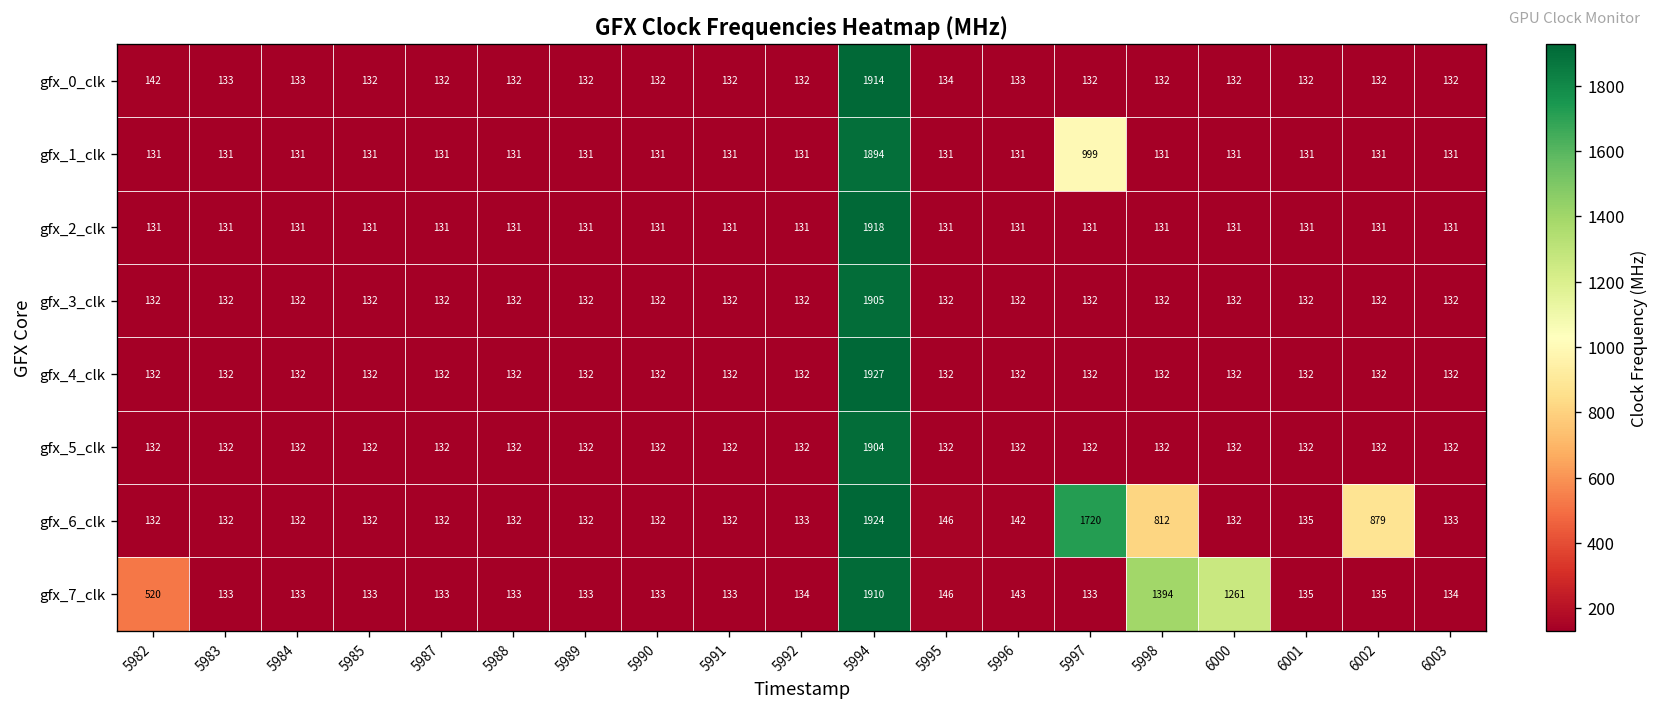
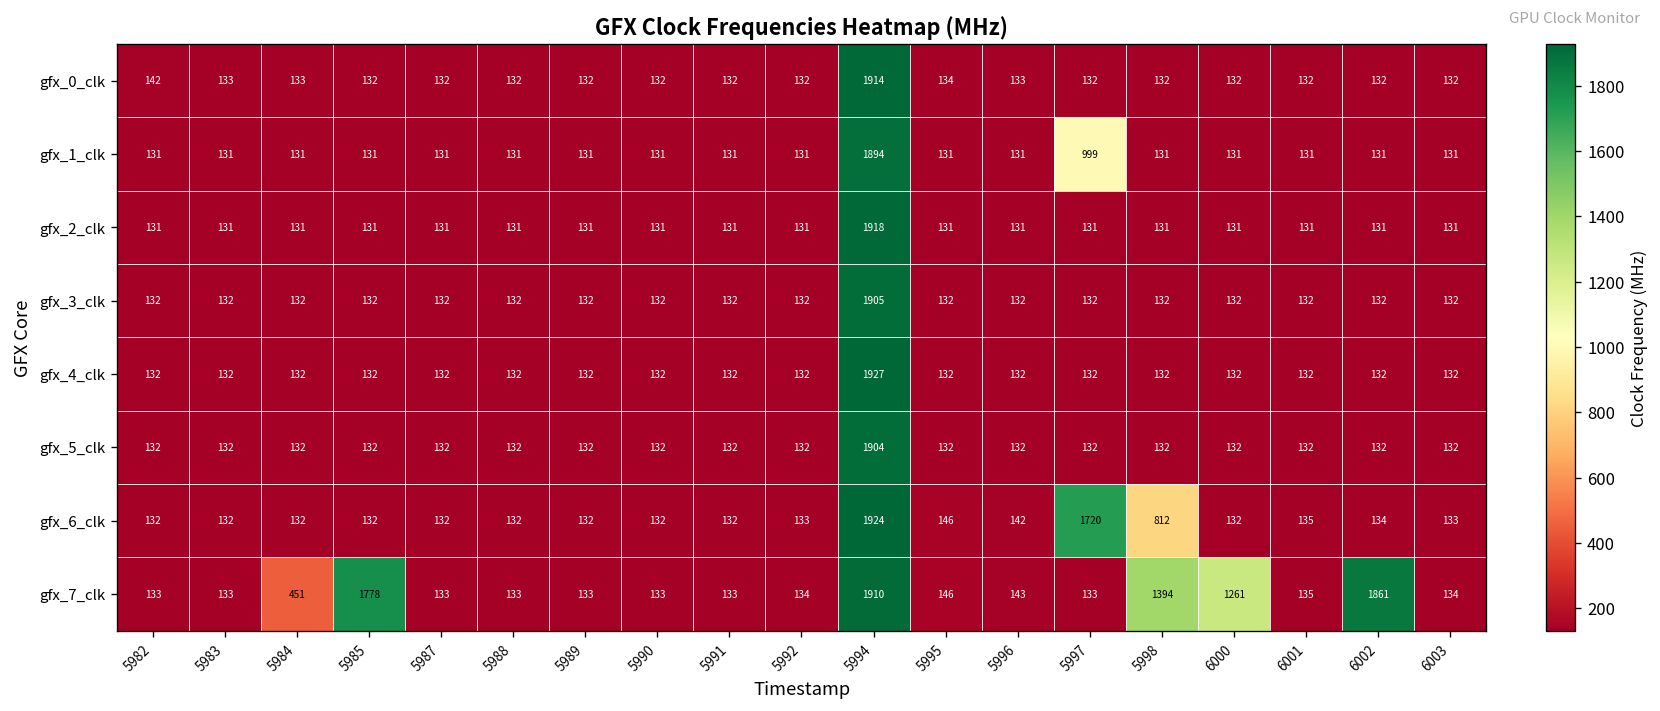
  {
    "gfx_0_clk": {
      "5982": 142,
      "5983": 133,
      "5984": 133,
      "5985": 132,
      "5987": 132,
      "5988": 132,
      "5989": 132,
      "5990": 132,
      "5991": 132,
      "5992": 132,
      "5994": 1914,
      "5995": 134,
      "5996": 133,
      "5997": 132,
      "5998": 132,
      "6000": 132,
      "6001": 132,
      "6002": 132,
      "6003": 132
    },
    "gfx_1_clk": {
      "5982": 131,
      "5983": 131,
      "5984": 131,
      "5985": 131,
      "5987": 131,
      "5988": 131,
      "5989": 131,
      "5990": 131,
      "5991": 131,
      "5992": 131,
      "5994": 1894,
      "5995": 131,
      "5996": 131,
      "5997": 999,
      "5998": 131,
      "6000": 131,
      "6001": 131,
      "6002": 131,
      "6003": 131
    },
    "gfx_2_clk": {
      "5982": 131,
      "5983": 131,
      "5984": 131,
      "5985": 131,
      "5987": 131,
      "5988": 131,
      "5989": 131,
      "5990": 131,
      "5991": 131,
      "5992": 131,
      "5994": 1918,
      "5995": 131,
      "5996": 131,
      "5997": 131,
      "5998": 131,
      "6000": 131,
      "6001": 131,
      "6002": 131,
      "6003": 131
    },
    "gfx_3_clk": {
      "5982": 132,
      "5983": 132,
      "5984": 132,
      "5985": 132,
      "5987": 132,
      "5988": 132,
      "5989": 132,
      "5990": 132,
      "5991": 132,
      "5992": 132,
      "5994": 1905,
      "5995": 132,
      "5996": 132,
      "5997": 132,
      "5998": 132,
      "6000": 132,
      "6001": 132,
      "6002": 132,
      "6003": 132
    },
    "gfx_4_clk": {
      "5982": 132,
      "5983": 132,
      "5984": 132,
      "5985": 132,
      "5987": 132,
      "5988": 132,
      "5989": 132,
      "5990": 132,
      "5991": 132,
      "5992": 132,
      "5994": 1927,
      "5995": 132,
      "5996": 132,
      "5997": 132,
      "5998": 132,
      "6000": 132,
      "6001": 132,
      "6002": 132,
      "6003": 132
    },
    "gfx_5_clk": {
      "5982": 132,
      "5983": 132,
      "5984": 132,
      "5985": 132,
      "5987": 132,
      "5988": 132,
      "5989": 132,
      "5990": 132,
      "5991": 132,
      "5992": 132,
      "5994": 1904,
      "5995": 132,
      "5996": 132,
      "5997": 132,
      "5998": 132,
      "6000": 132,
      "6001": 132,
      "6002": 132,
      "6003": 132
    },
    "gfx_6_clk": {
      "5982": 132,
      "5983": 132,
      "5984": 132,
      "5985": 132,
      "5987": 132,
      "5988": 132,
      "5989": 132,
      "5990": 132,
      "5991": 132,
      "5992": 133,
      "5994": 1924,
      "5995": 146,
      "5996": 142,
      "5997": 1720,
      "5998": 812,
      "6000": 132,
      "6001": 135,
-     "6002": 879,
+     "6002": 134,
      "6003": 133
    },
    "gfx_7_clk": {
-     "5982": 520,
+     "5982": 133,
      "5983": 133,
-     "5984": 133,
-     "5985": 133,
+     "5984": 451,
+     "5985": 1778,
      "5987": 133,
      "5988": 133,
      "5989": 133,
      "5990": 133,
      "5991": 133,
      "5992": 134,
      "5994": 1910,
      "5995": 146,
      "5996": 143,
      "5997": 133,
      "5998": 1394,
      "6000": 1261,
      "6001": 135,
-     "6002": 135,
+     "6002": 1861,
      "6003": 134
    }
  }
